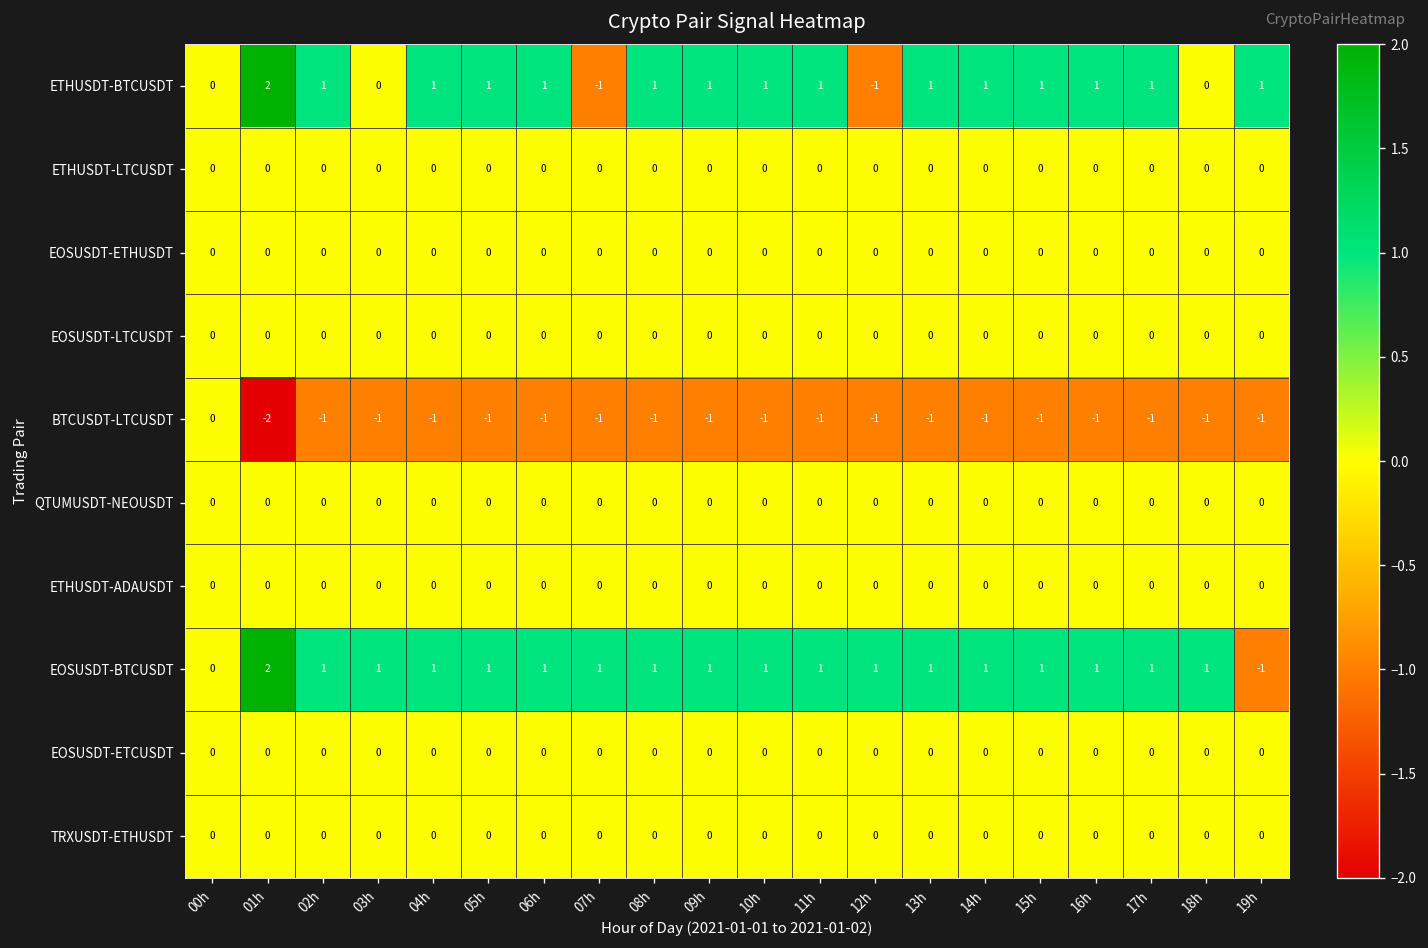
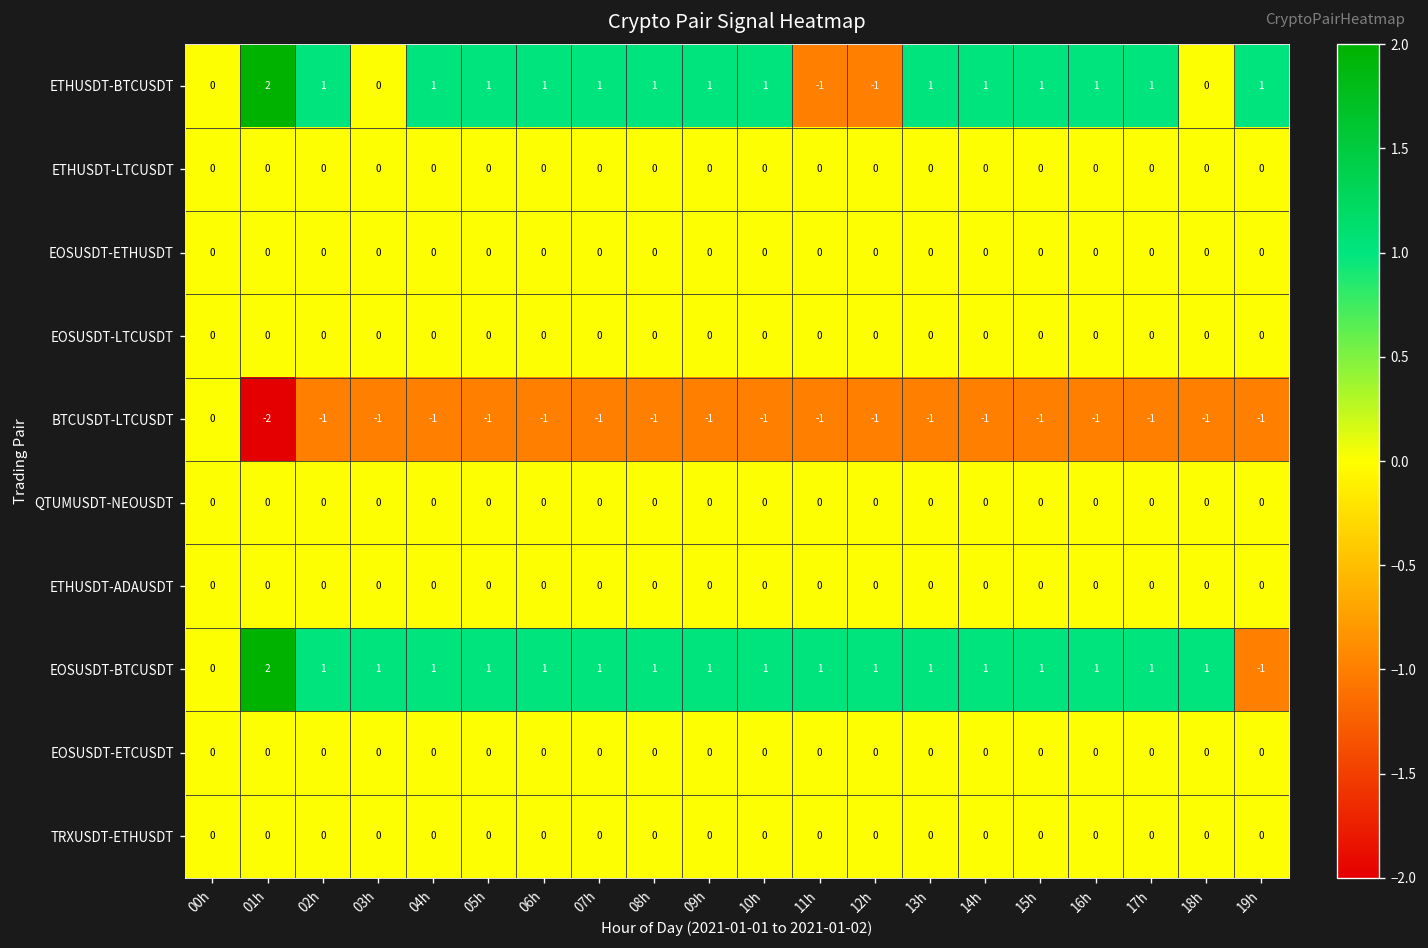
  {
    "ETHUSDT-BTCUSDT": {
      "00h": 0,
      "01h": 2,
      "02h": 1,
      "03h": 0,
      "04h": 1,
      "05h": 1,
      "06h": 1,
-     "07h": -1,
+     "07h": 1,
      "08h": 1,
      "09h": 1,
      "10h": 1,
-     "11h": 1,
+     "11h": -1,
      "12h": -1,
      "13h": 1,
      "14h": 1,
      "15h": 1,
      "16h": 1,
      "17h": 1,
      "18h": 0,
      "19h": 1
    },
    "ETHUSDT-LTCUSDT": {
      "00h": 0,
      "01h": 0,
      "02h": 0,
      "03h": 0,
      "04h": 0,
      "05h": 0,
      "06h": 0,
      "07h": 0,
      "08h": 0,
      "09h": 0,
      "10h": 0,
      "11h": 0,
      "12h": 0,
      "13h": 0,
      "14h": 0,
      "15h": 0,
      "16h": 0,
      "17h": 0,
      "18h": 0,
      "19h": 0
    },
    "EOSUSDT-ETHUSDT": {
      "00h": 0,
      "01h": 0,
      "02h": 0,
      "03h": 0,
      "04h": 0,
      "05h": 0,
      "06h": 0,
      "07h": 0,
      "08h": 0,
      "09h": 0,
      "10h": 0,
      "11h": 0,
      "12h": 0,
      "13h": 0,
      "14h": 0,
      "15h": 0,
      "16h": 0,
      "17h": 0,
      "18h": 0,
      "19h": 0
    },
    "EOSUSDT-LTCUSDT": {
      "00h": 0,
      "01h": 0,
      "02h": 0,
      "03h": 0,
      "04h": 0,
      "05h": 0,
      "06h": 0,
      "07h": 0,
      "08h": 0,
      "09h": 0,
      "10h": 0,
      "11h": 0,
      "12h": 0,
      "13h": 0,
      "14h": 0,
      "15h": 0,
      "16h": 0,
      "17h": 0,
      "18h": 0,
      "19h": 0
    },
    "BTCUSDT-LTCUSDT": {
      "00h": 0,
      "01h": -2,
      "02h": -1,
      "03h": -1,
      "04h": -1,
      "05h": -1,
      "06h": -1,
      "07h": -1,
      "08h": -1,
      "09h": -1,
      "10h": -1,
      "11h": -1,
      "12h": -1,
      "13h": -1,
      "14h": -1,
      "15h": -1,
      "16h": -1,
      "17h": -1,
      "18h": -1,
      "19h": -1
    },
    "QTUMUSDT-NEOUSDT": {
      "00h": 0,
      "01h": 0,
      "02h": 0,
      "03h": 0,
      "04h": 0,
      "05h": 0,
      "06h": 0,
      "07h": 0,
      "08h": 0,
      "09h": 0,
      "10h": 0,
      "11h": 0,
      "12h": 0,
      "13h": 0,
      "14h": 0,
      "15h": 0,
      "16h": 0,
      "17h": 0,
      "18h": 0,
      "19h": 0
    },
    "ETHUSDT-ADAUSDT": {
      "00h": 0,
      "01h": 0,
      "02h": 0,
      "03h": 0,
      "04h": 0,
      "05h": 0,
      "06h": 0,
      "07h": 0,
      "08h": 0,
      "09h": 0,
      "10h": 0,
      "11h": 0,
      "12h": 0,
      "13h": 0,
      "14h": 0,
      "15h": 0,
      "16h": 0,
      "17h": 0,
      "18h": 0,
      "19h": 0
    },
    "EOSUSDT-BTCUSDT": {
      "00h": 0,
      "01h": 2,
      "02h": 1,
      "03h": 1,
      "04h": 1,
      "05h": 1,
      "06h": 1,
      "07h": 1,
      "08h": 1,
      "09h": 1,
      "10h": 1,
      "11h": 1,
      "12h": 1,
      "13h": 1,
      "14h": 1,
      "15h": 1,
      "16h": 1,
      "17h": 1,
      "18h": 1,
      "19h": -1
    },
    "EOSUSDT-ETCUSDT": {
      "00h": 0,
      "01h": 0,
      "02h": 0,
      "03h": 0,
      "04h": 0,
      "05h": 0,
      "06h": 0,
      "07h": 0,
      "08h": 0,
      "09h": 0,
      "10h": 0,
      "11h": 0,
      "12h": 0,
      "13h": 0,
      "14h": 0,
      "15h": 0,
      "16h": 0,
      "17h": 0,
      "18h": 0,
      "19h": 0
    },
    "TRXUSDT-ETHUSDT": {
      "00h": 0,
      "01h": 0,
      "02h": 0,
      "03h": 0,
      "04h": 0,
      "05h": 0,
      "06h": 0,
      "07h": 0,
      "08h": 0,
      "09h": 0,
      "10h": 0,
      "11h": 0,
      "12h": 0,
      "13h": 0,
      "14h": 0,
      "15h": 0,
      "16h": 0,
      "17h": 0,
      "18h": 0,
      "19h": 0
    }
  }
